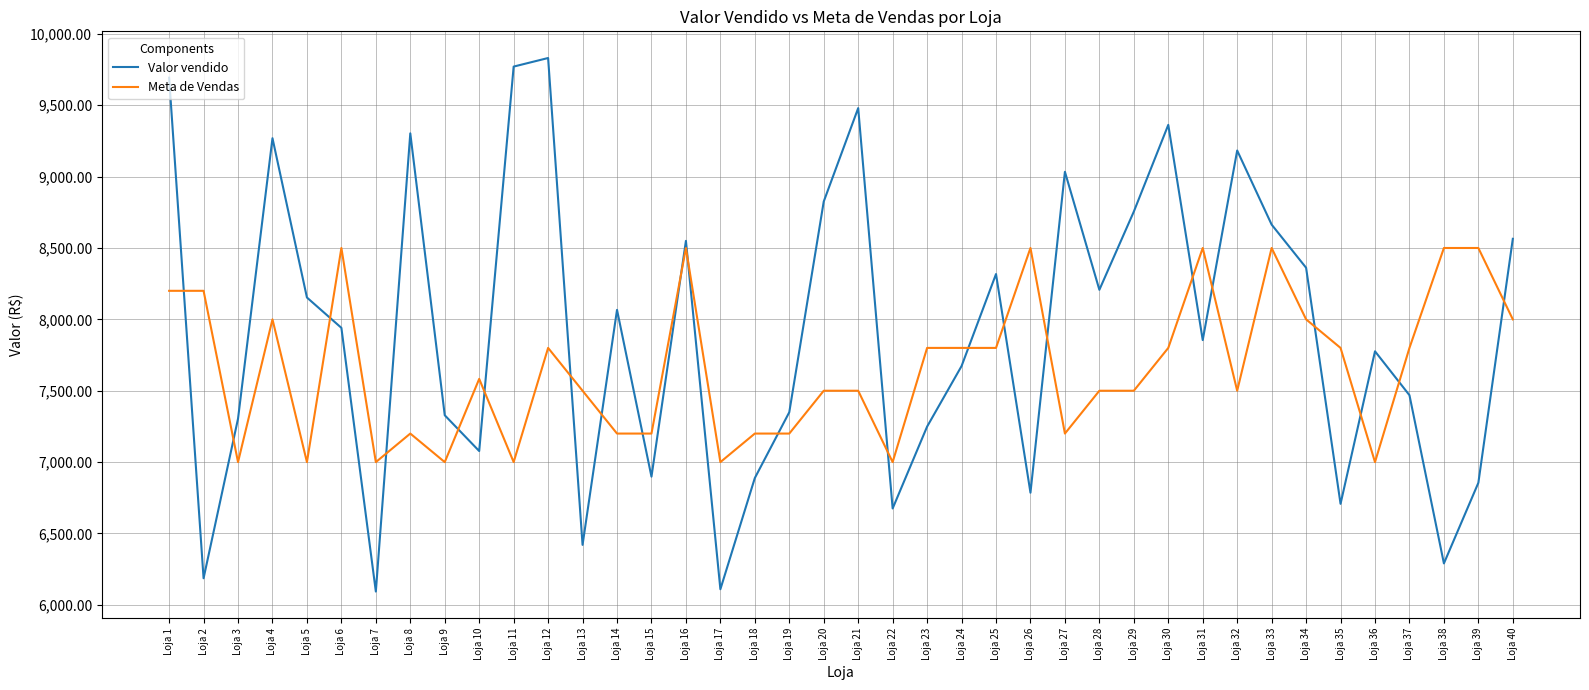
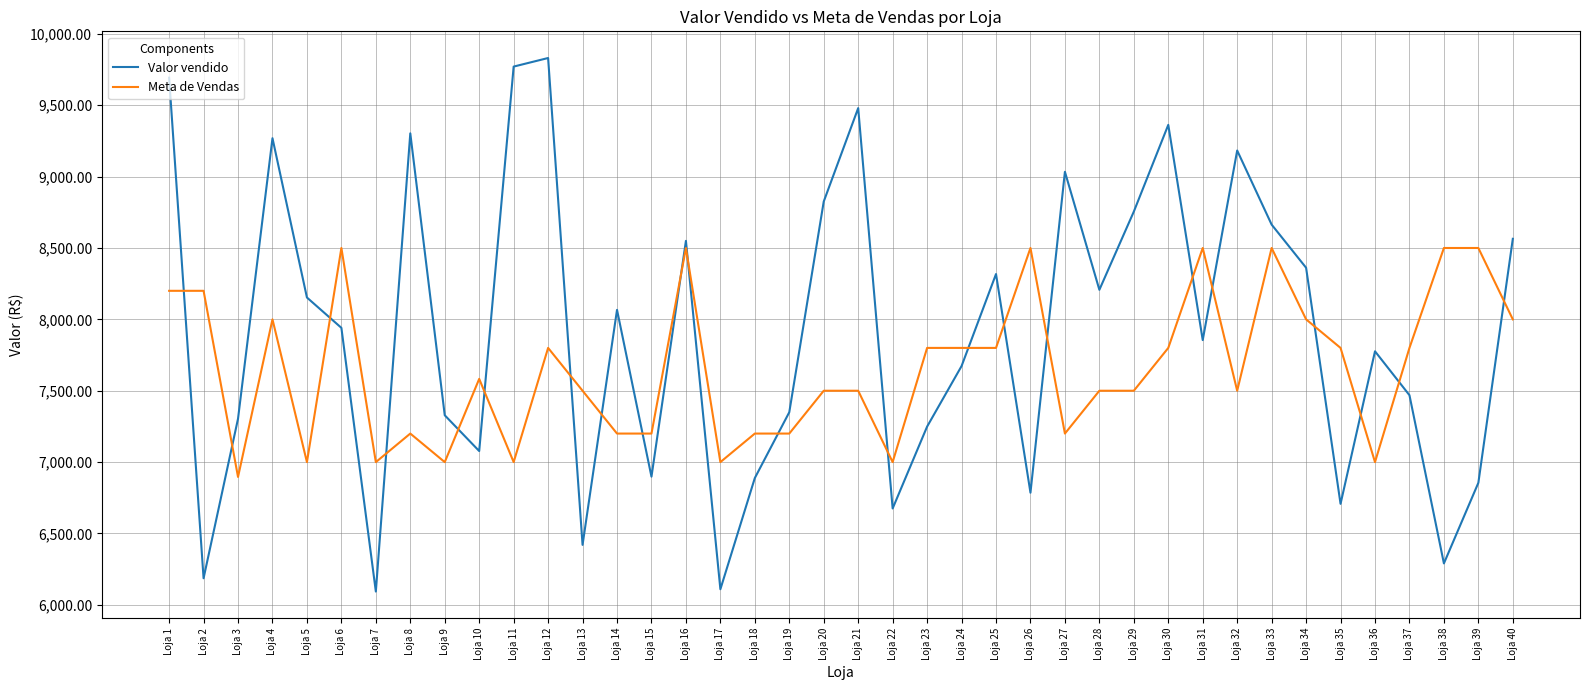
  {
    "Valor vendido": {
      "Loja 2": "6,190",
      "Loja 3": "7,300",
      "Loja 4": "9,270",
      "Loja 5": "8,150",
      "Loja 6": "7,940",
      "Loja 7": "6,090",
      "Loja 8": "9,300",
      "Loja 9": "7,330",
      "Loja 10": "7,080",
      "Loja 11": "9,770",
      "Loja 12": "9,830",
      "Loja 13": "6,420",
      "Loja 14": "8,070",
      "Loja 15": "6,900",
      "Loja 16": "8,550",
      "Loja 17": "6,110",
      "Loja 18": "6,890",
      "Loja 19": "7,350",
      "Loja 20": "8,830",
      "Loja 21": "9,480",
      "Loja 22": "6,680",
      "Loja 23": "7,250",
      "Loja 24": "7,670",
      "Loja 25": "8,320",
      "Loja 26": "6,790",
      "Loja 27": "9,030",
      "Loja 28": "8,210",
      "Loja 29": "8,750",
      "Loja 30": "9,360",
      "Loja 31": "7,850",
      "Loja 32": "9,180",
      "Loja 33": "8,660",
      "Loja 34": "8,360",
      "Loja 35": "6,710",
      "Loja 36": "7,780",
      "Loja 37": "7,470",
      "Loja 38": "6,290",
      "Loja 39": "6,860",
      "Loja 40": "8,560"
    },
    "Meta de Vendas": {
      "Loja 1": "8,200",
      "Loja 2": "8,200",
-     "Loja 3": "7,000",
+     "Loja 3": "6,900",
      "Loja 4": "8,000",
      "Loja 5": "7,000",
      "Loja 6": "8,500",
      "Loja 7": "7,000",
      "Loja 8": "7,200",
      "Loja 9": "7,000",
      "Loja 10": "7,580",
      "Loja 11": "7,000",
      "Loja 12": "7,800",
      "Loja 13": "7,500",
      "Loja 14": "7,200",
      "Loja 15": "7,200",
      "Loja 16": "8,500",
      "Loja 17": "7,000",
      "Loja 18": "7,200",
      "Loja 19": "7,200",
      "Loja 20": "7,500",
      "Loja 21": "7,500",
      "Loja 22": "7,000",
      "Loja 23": "7,800",
      "Loja 24": "7,800",
      "Loja 25": "7,800",
      "Loja 26": "8,500",
      "Loja 27": "7,200",
      "Loja 28": "7,500",
      "Loja 29": "7,500",
      "Loja 30": "7,800",
      "Loja 31": "8,500",
      "Loja 32": "7,500",
      "Loja 33": "8,500",
      "Loja 34": "8,000",
      "Loja 35": "7,800",
      "Loja 36": "7,000",
      "Loja 37": "7,800",
      "Loja 38": "8,500",
      "Loja 39": "8,500",
      "Loja 40": "8,000"
    }
  }
